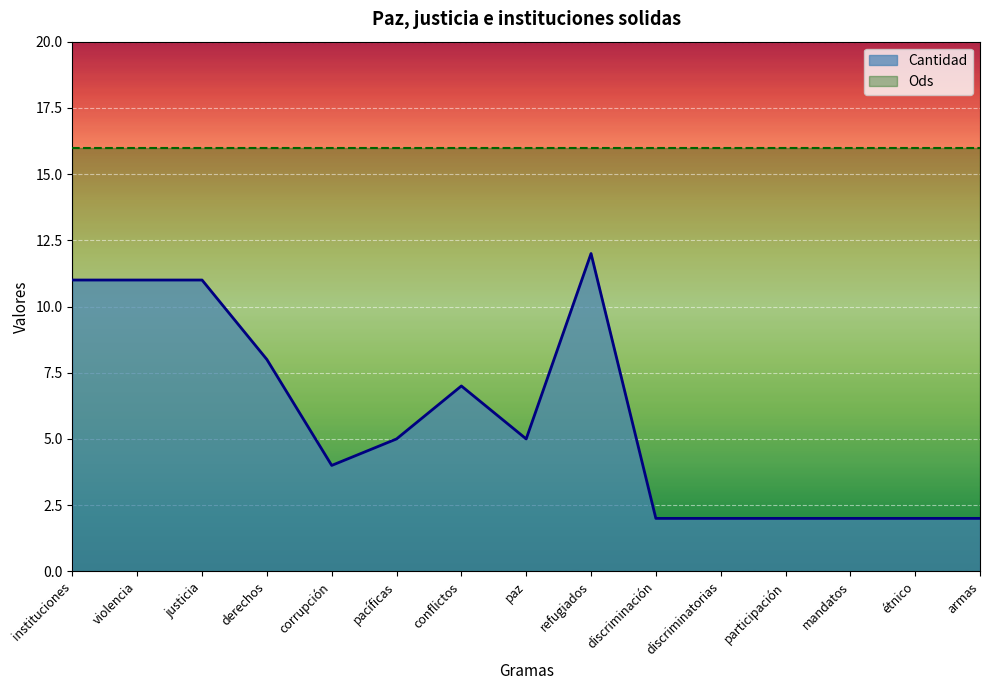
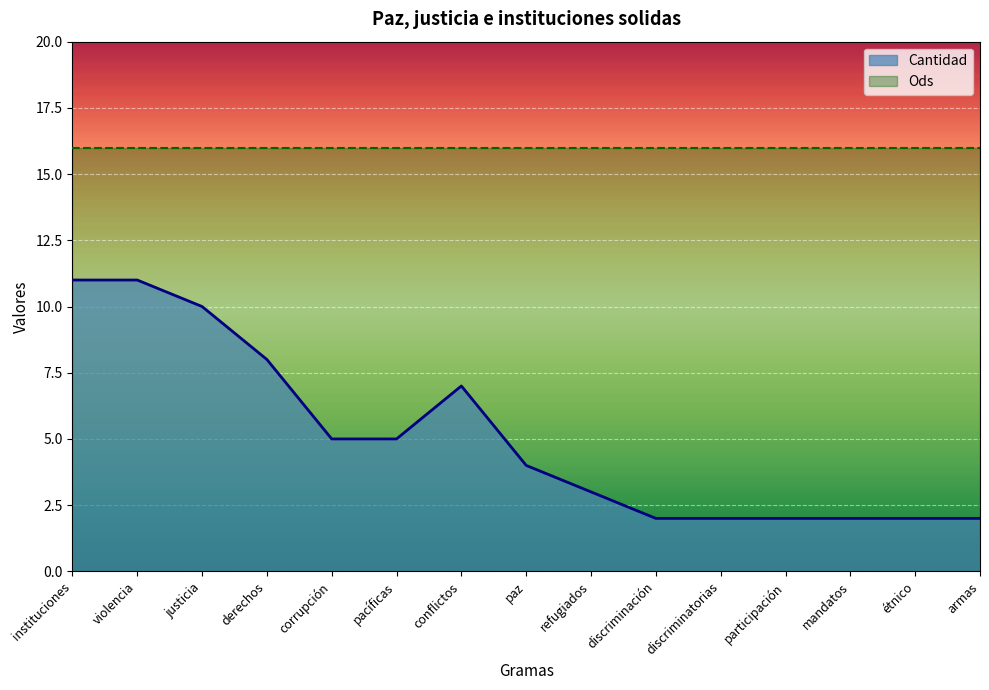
  {
    "Cantidad": {
      "instituciones": 11,
      "violencia": 11,
-     "justicia": 11,
+     "justicia": 10,
      "derechos": 8,
-     "corrupción": 4,
+     "corrupción": 5,
      "pacíficas": 5,
      "conflictos": 7,
-     "paz": 5,
-     "refugiados": 12,
+     "paz": 4,
+     "refugiados": 3,
      "discriminación": 2,
      "discriminatorias": 2,
      "participación": 2,
      "mandatos": 2,
      "étnico": 2,
      "armas": 2
    },
    "Ods": {
      "instituciones": 16,
      "violencia": 16,
      "justicia": 16,
      "derechos": 16,
      "corrupción": 16,
      "pacíficas": 16,
      "conflictos": 16,
      "paz": 16,
      "refugiados": 16,
      "discriminación": 16,
      "discriminatorias": 16,
      "participación": 16,
      "mandatos": 16,
      "étnico": 16,
      "armas": 16
    }
  }
